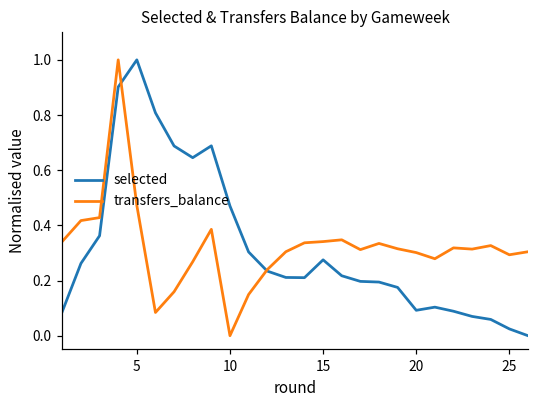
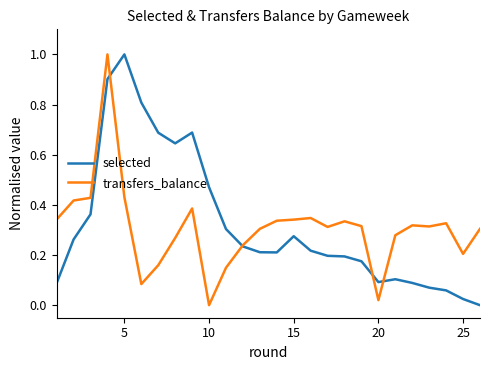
  {
    "selected": {
      "5": 1.00,
      "10": 0.47,
      "15": 0.28,
      "20": 0.09,
      "25": 0.02
    },
    "transfers_balance": {
-     "5": 0.47,
+     "5": 0.43,
      "10": 0.00,
      "15": 0.34,
-     "20": 0.30,
-     "25": 0.29
+     "20": 0.02,
+     "25": 0.20
    }
  }
